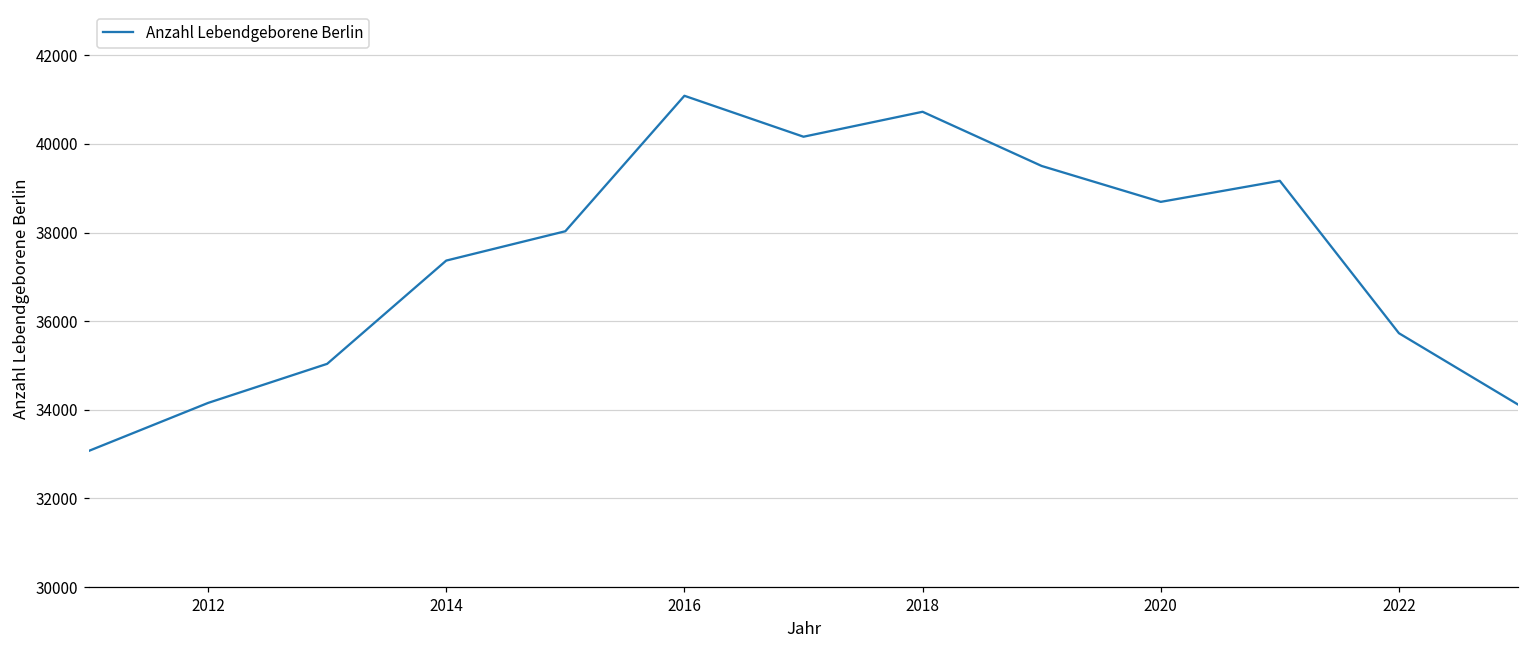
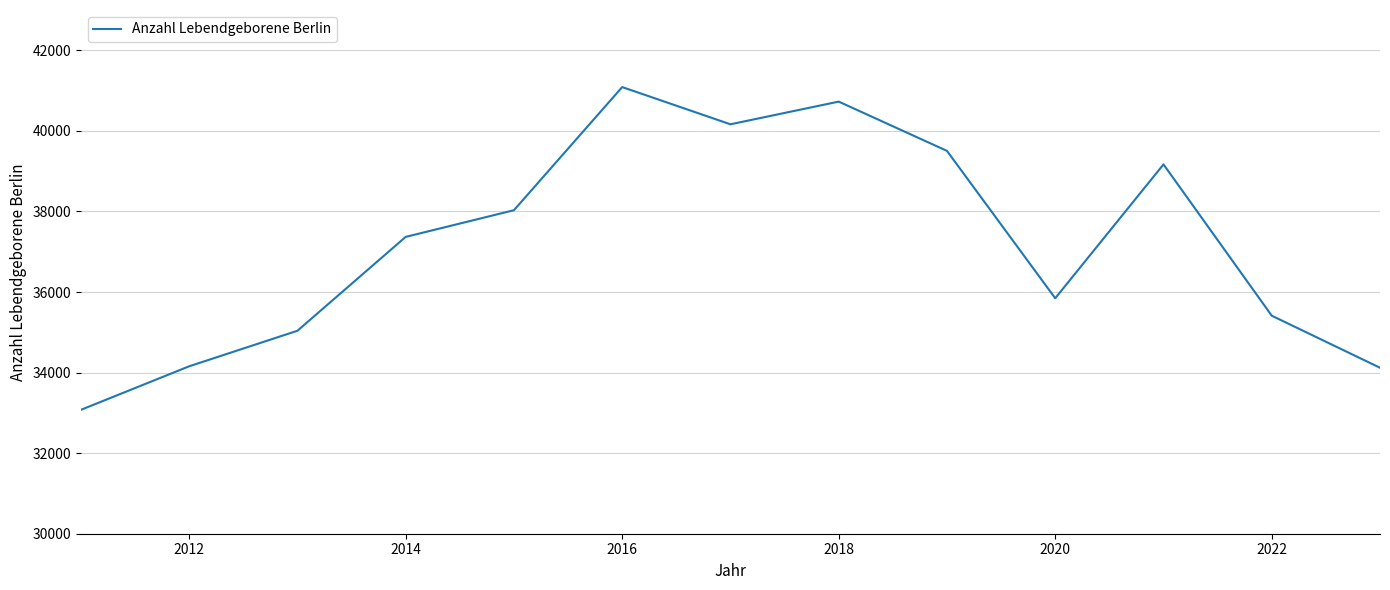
  {
    "2012": 34200,
    "2014": 37400,
    "2016": 41100,
    "2018": 40700,
-   "2020": 38700,
-   "2022": 35700
+   "2020": 35800,
+   "2022": 35400
  }
